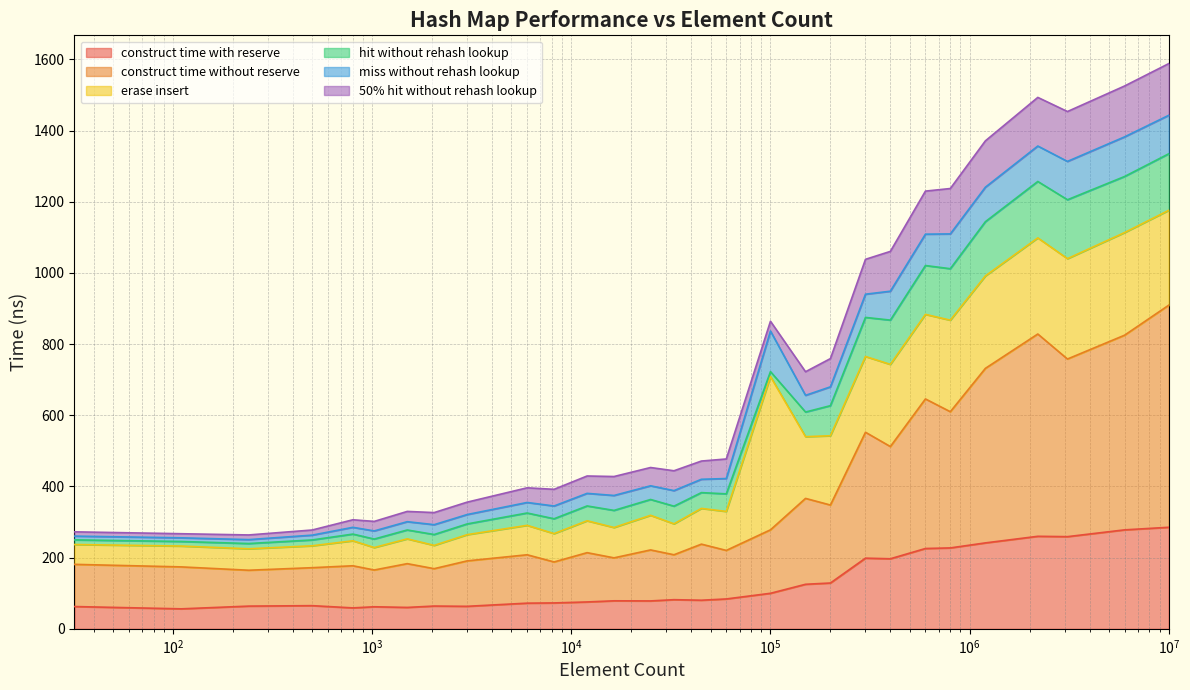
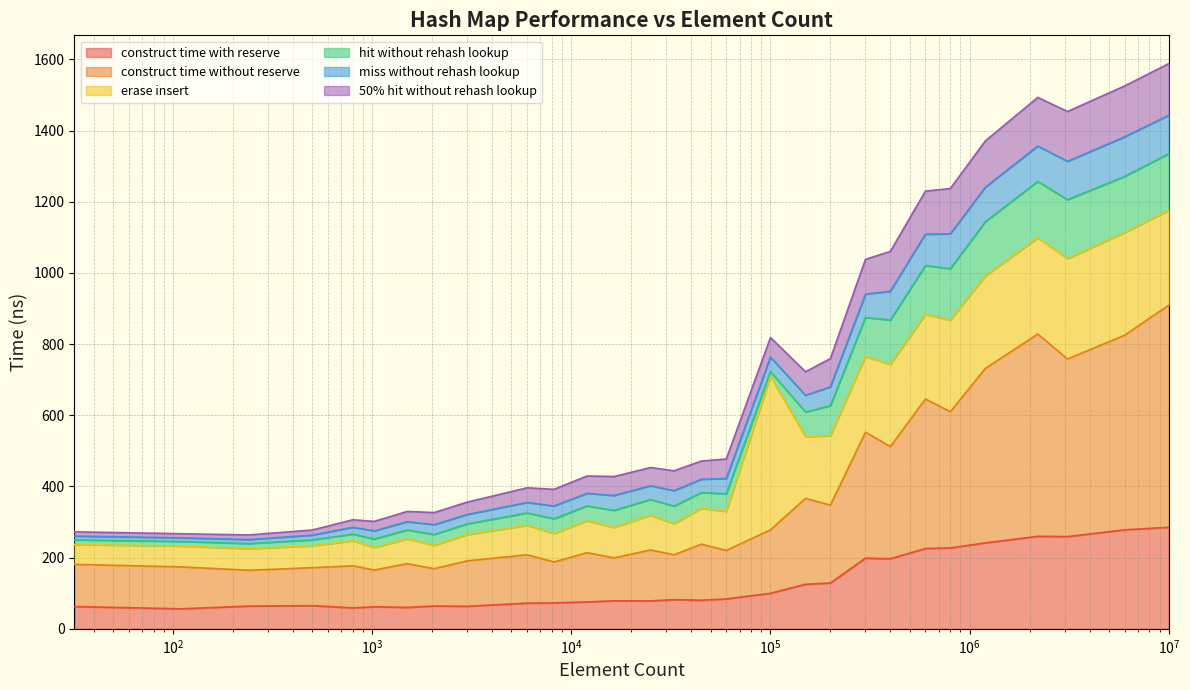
  {
    "erase insert": {
      "10^5": 430,
      "10^7": 270
    },
    "hit without rehash lookup": {
      "10^5": 10,
      "10^7": 160
    },
    "miss without rehash lookup": {
-     "10^5": 110,
+     "10^5": 40,
      "10^7": 110
    },
    "50% hit without rehash lookup": {
-     "10^5": 30,
+     "10^5": 50,
      "10^7": 150
    }
  }
